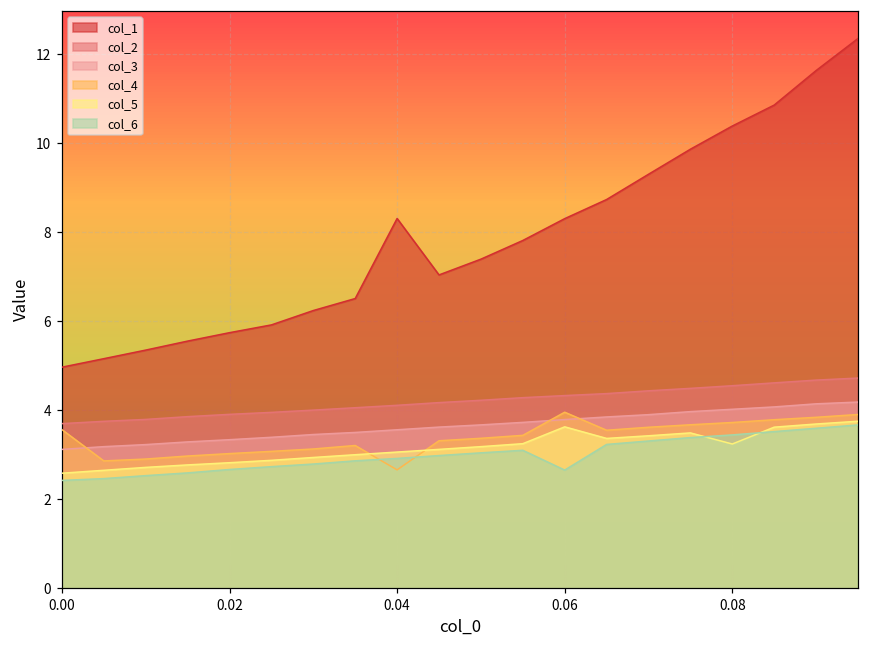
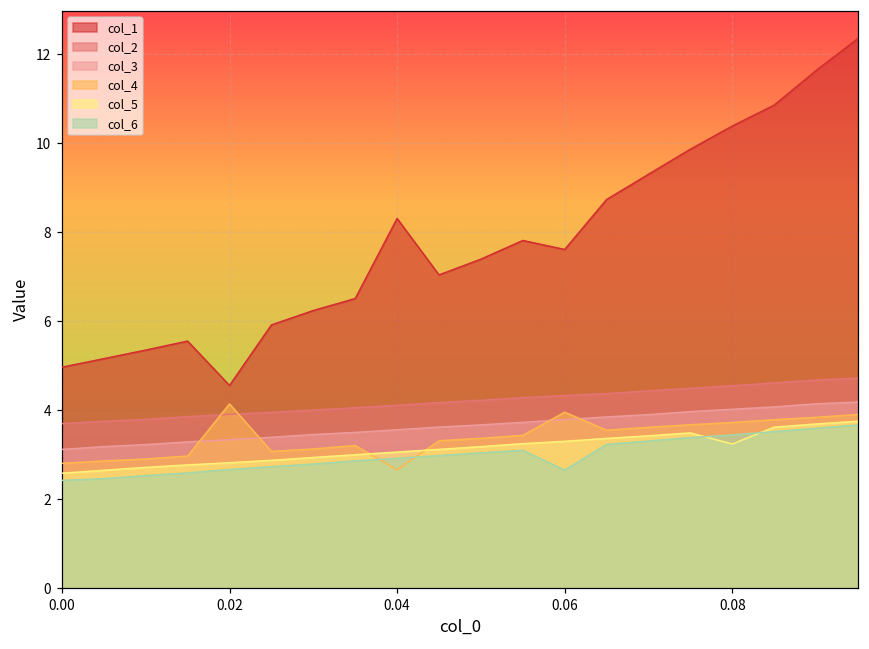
  {
    "col_1": {
      "0.00": 5.0,
-     "0.02": 5.7,
+     "0.02": 4.6,
      "0.04": 8.3,
-     "0.06": 8.3,
+     "0.06": 7.6,
      "0.08": 10.4
    },
    "col_4": {
-     "0.00": 3.6,
-     "0.02": 3.0,
+     "0.00": 2.8,
+     "0.02": 4.1,
      "0.04": 2.7,
      "0.06": 4.0,
      "0.08": 3.7
    },
    "col_5": {
      "0.00": 2.6,
      "0.02": 2.8,
      "0.04": 3.1,
-     "0.06": 3.6,
+     "0.06": 3.3,
      "0.08": 3.2
    },
    "col_6": {
      "0.00": 2.4,
      "0.02": 2.7,
      "0.04": 2.9,
      "0.06": 2.7,
      "0.08": 3.4
    }
  }
